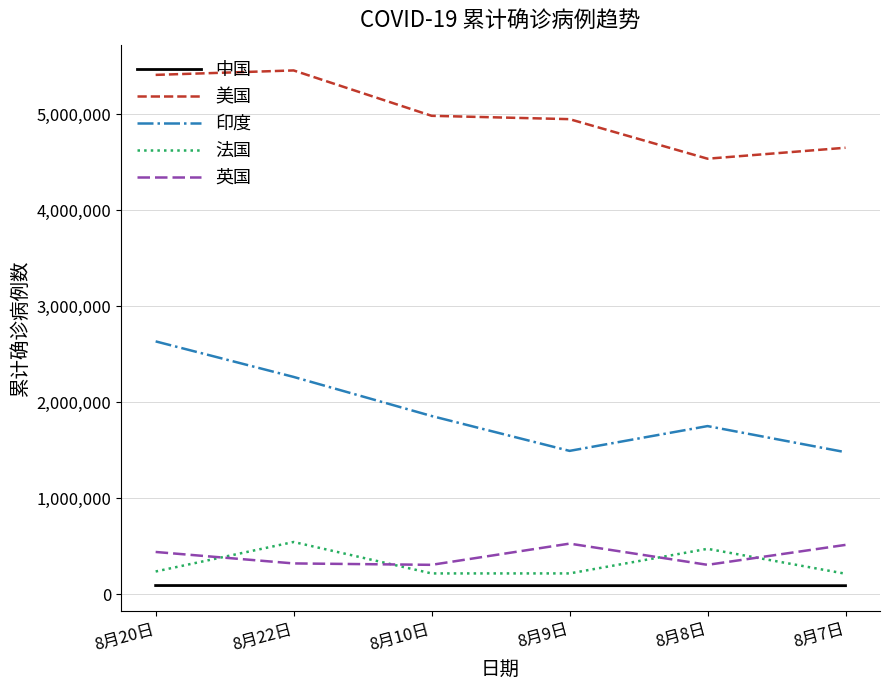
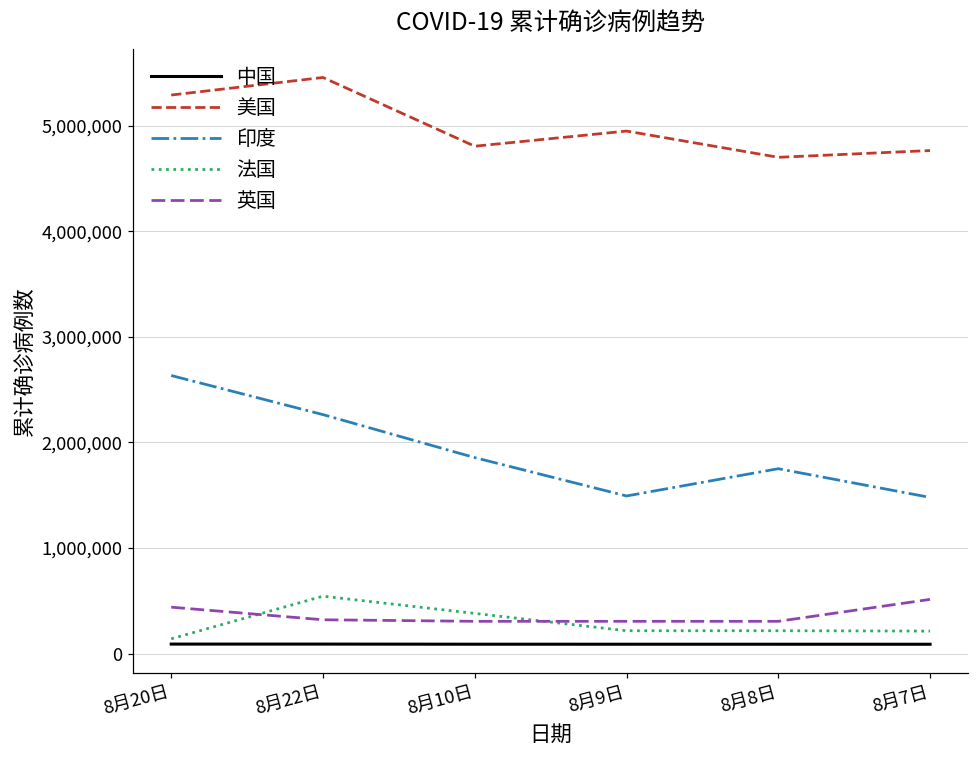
  {
    "中国": {
      "8月20日": "100,000",
      "8月22日": "100,000",
      "8月10日": "100,000",
      "8月9日": "100,000",
      "8月8日": "100,000",
      "8月7日": "100,000"
    },
    "美国": {
-     "8月20日": "5,400,000",
+     "8月20日": "5,300,000",
      "8月22日": "5,500,000",
-     "8月10日": "5,000,000",
+     "8月10日": "4,800,000",
      "8月9日": "4,900,000",
-     "8月8日": "4,500,000",
-     "8月7日": "4,600,000"
+     "8月8日": "4,700,000",
+     "8月7日": "4,800,000"
    },
    "印度": {
      "8月20日": "2,600,000",
      "8月22日": "2,300,000",
      "8月10日": "1,900,000",
      "8月9日": "1,500,000",
      "8月8日": "1,800,000",
      "8月7日": "1,500,000"
    },
    "法国": {
-     "8月20日": "200,000",
+     "8月20日": "100,000",
      "8月22日": "500,000",
-     "8月10日": "200,000",
+     "8月10日": "400,000",
      "8月9日": "200,000",
-     "8月8日": "500,000",
+     "8月8日": "200,000",
      "8月7日": "200,000"
    },
    "英国": {
      "8月20日": "400,000",
      "8月22日": "300,000",
      "8月10日": "300,000",
-     "8月9日": "500,000",
+     "8月9日": "300,000",
      "8月8日": "300,000",
      "8月7日": "500,000"
    }
  }
